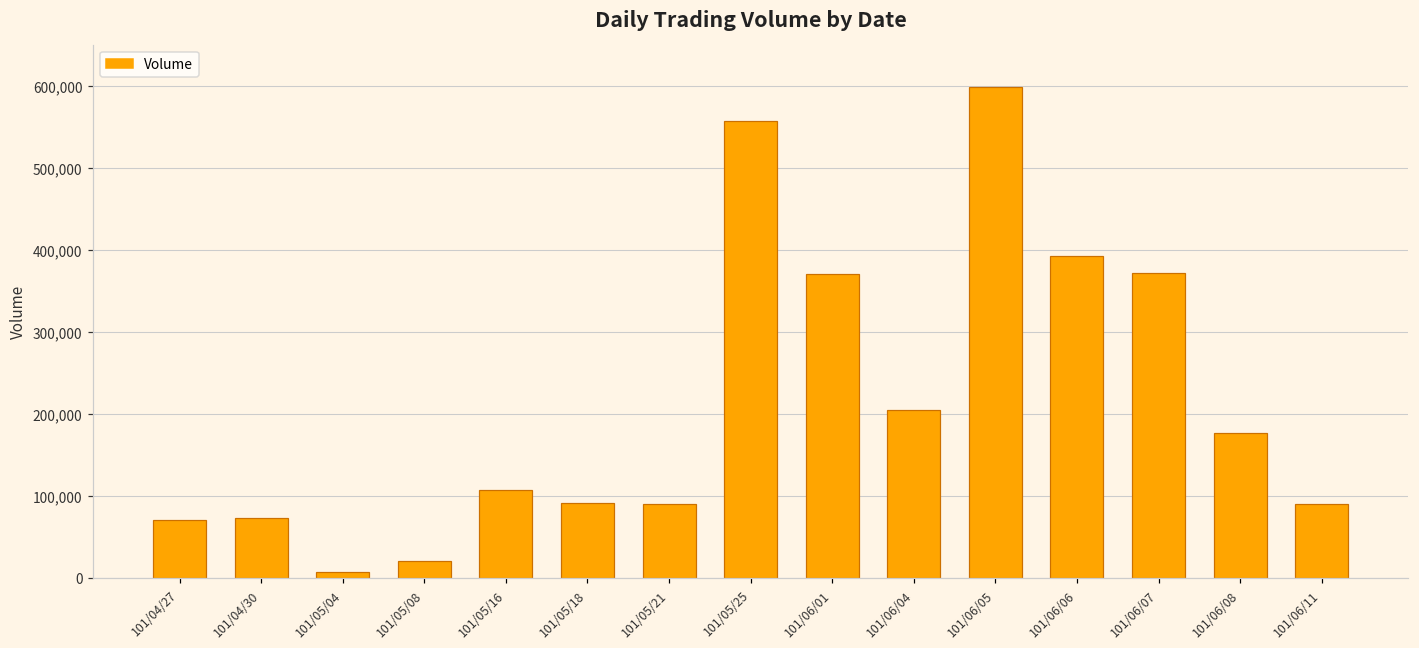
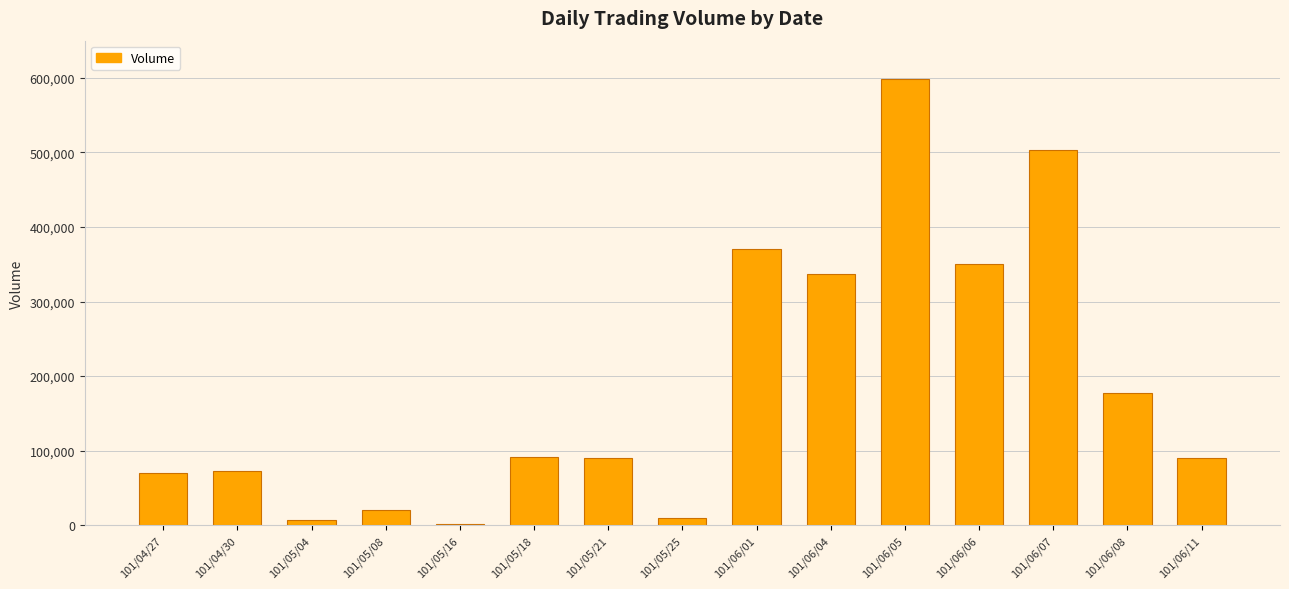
  {
    "101/04/27": "70,000",
    "101/04/30": "70,000",
    "101/05/04": "10,000",
    "101/05/08": "20,000",
-   "101/05/16": "110,000",
+   "101/05/16": "0",
    "101/05/18": "90,000",
    "101/05/21": "90,000",
-   "101/05/25": "560,000",
+   "101/05/25": "10,000",
    "101/06/01": "370,000",
-   "101/06/04": "210,000",
+   "101/06/04": "340,000",
    "101/06/05": "600,000",
-   "101/06/06": "390,000",
-   "101/06/07": "370,000",
+   "101/06/06": "350,000",
+   "101/06/07": "500,000",
    "101/06/08": "180,000",
    "101/06/11": "90,000"
  }
